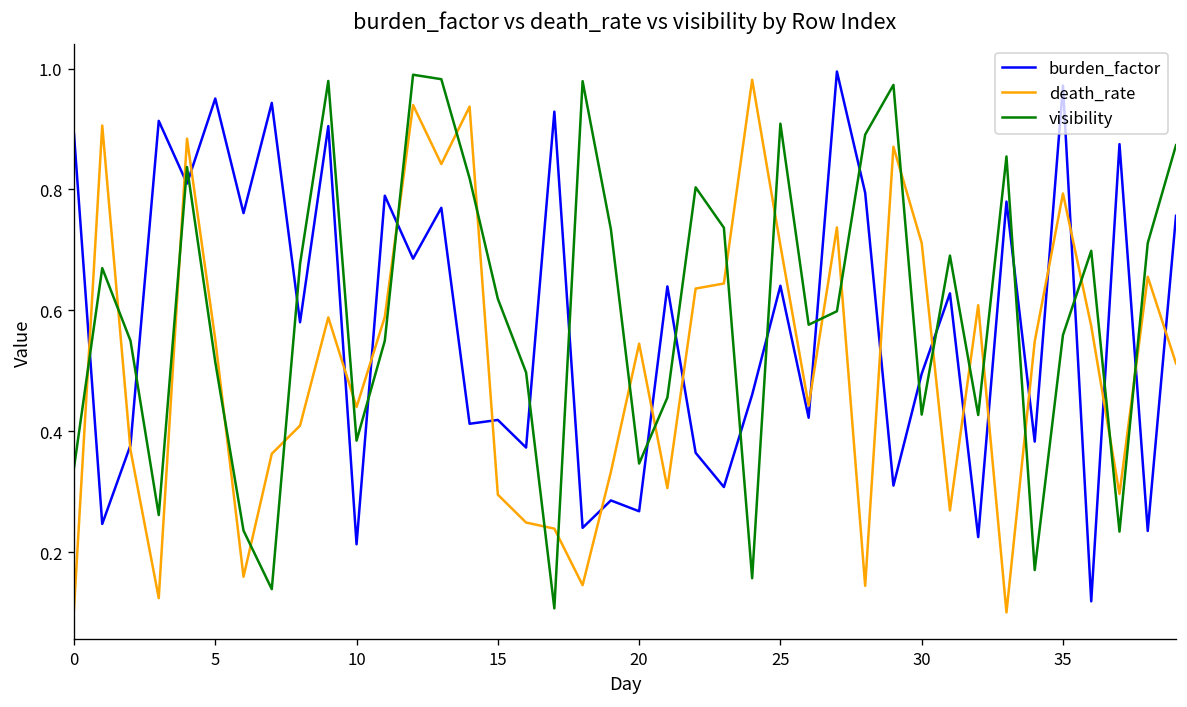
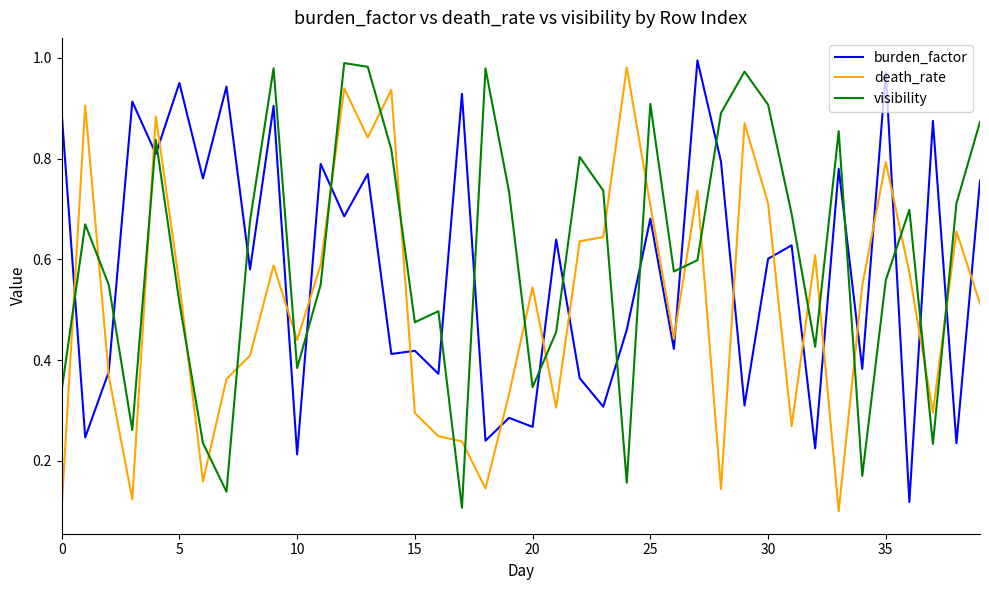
  {
    "burden_factor": {
      "0": 0.89,
      "5": 0.95,
      "10": 0.21,
      "15": 0.42,
      "20": 0.27,
-     "25": 0.64,
-     "30": 0.50
+     "25": 0.68,
+     "30": 0.60
    },
    "death_rate": {
      "0": 0.11,
      "5": 0.55,
      "10": 0.44,
      "15": 0.30,
      "20": 0.54,
      "25": 0.71,
      "30": 0.71,
      "35": 0.79
    },
    "visibility": {
      "0": 0.34,
      "5": 0.51,
      "10": 0.38,
-     "15": 0.62,
+     "15": 0.48,
      "20": 0.35,
      "25": 0.91,
-     "30": 0.43,
+     "30": 0.91,
      "35": 0.56
    }
  }
